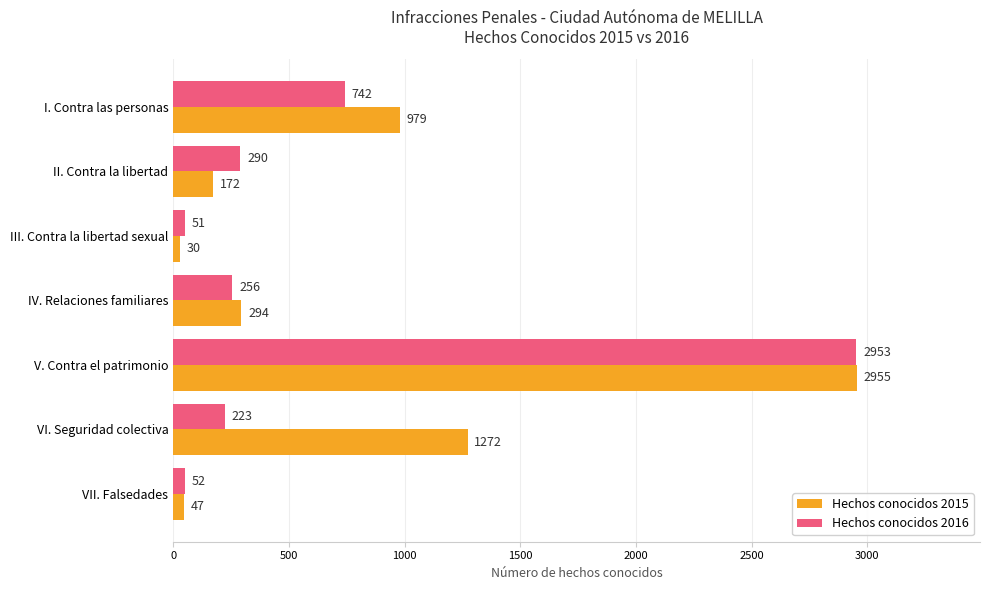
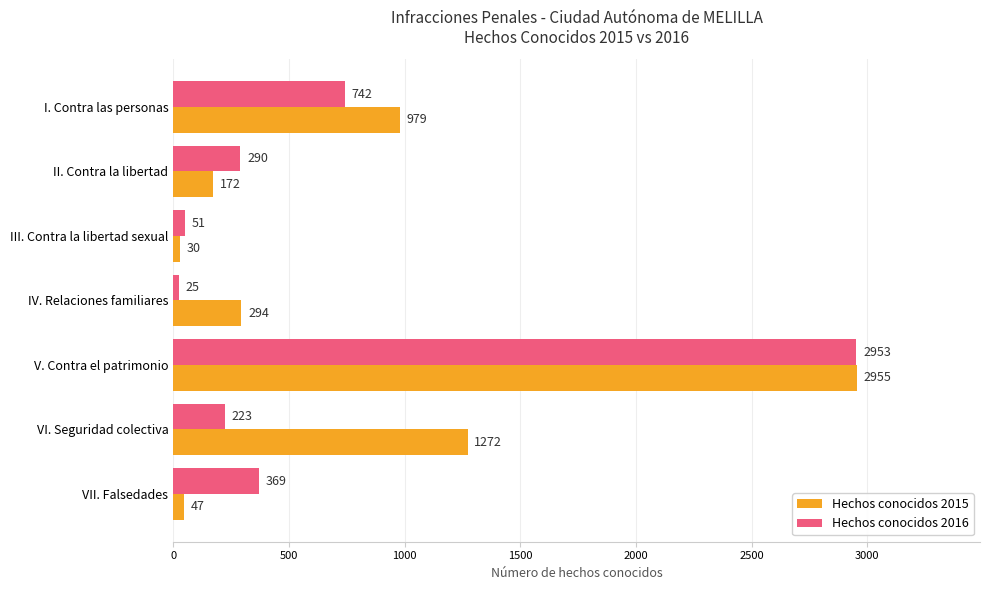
  {
    "Hechos conocidos 2015": {
      "I. Contra las personas": 979,
      "II. Contra la libertad": 172,
      "III. Contra la libertad sexual": 30,
      "IV. Relaciones familiares": 294,
      "V. Contra el patrimonio": 2955,
      "VI. Seguridad colectiva": 1272,
      "VII. Falsedades": 47
    },
    "Hechos conocidos 2016": {
      "I. Contra las personas": 742,
      "II. Contra la libertad": 290,
      "III. Contra la libertad sexual": 51,
-     "IV. Relaciones familiares": 256,
+     "IV. Relaciones familiares": 25,
      "V. Contra el patrimonio": 2953,
      "VI. Seguridad colectiva": 223,
-     "VII. Falsedades": 52
+     "VII. Falsedades": 369
    }
  }
